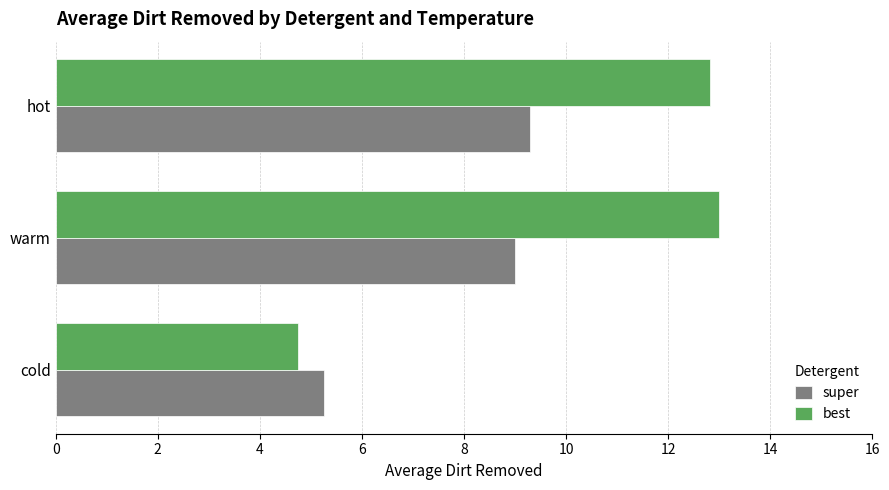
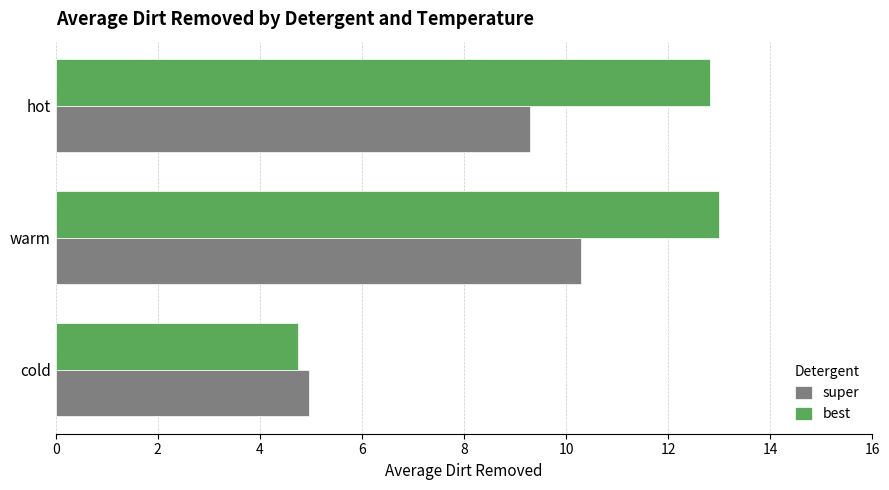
  {
    "super": {
      "hot": 9.3,
-     "warm": 9.0,
-     "cold": 5.3
+     "warm": 10.3,
+     "cold": 5.0
    },
    "best": {
      "hot": 12.8,
      "warm": 13.0,
      "cold": 4.8
    }
  }
